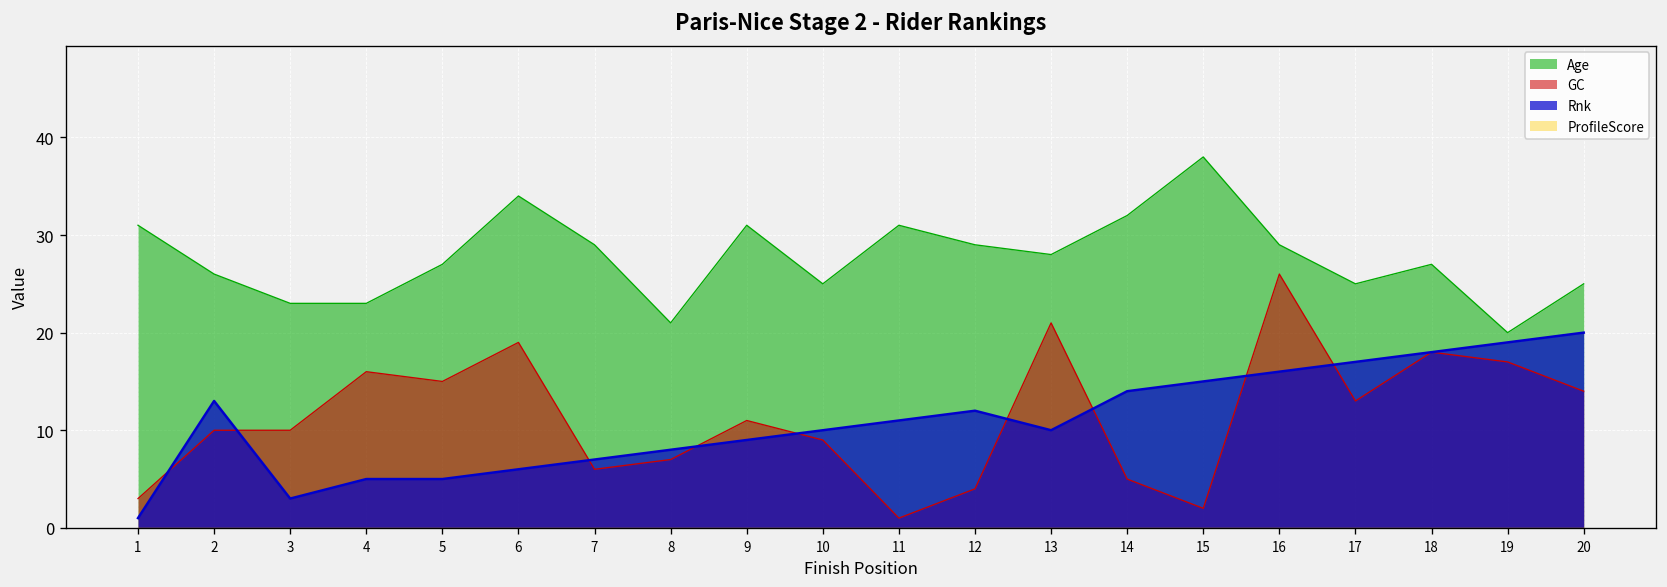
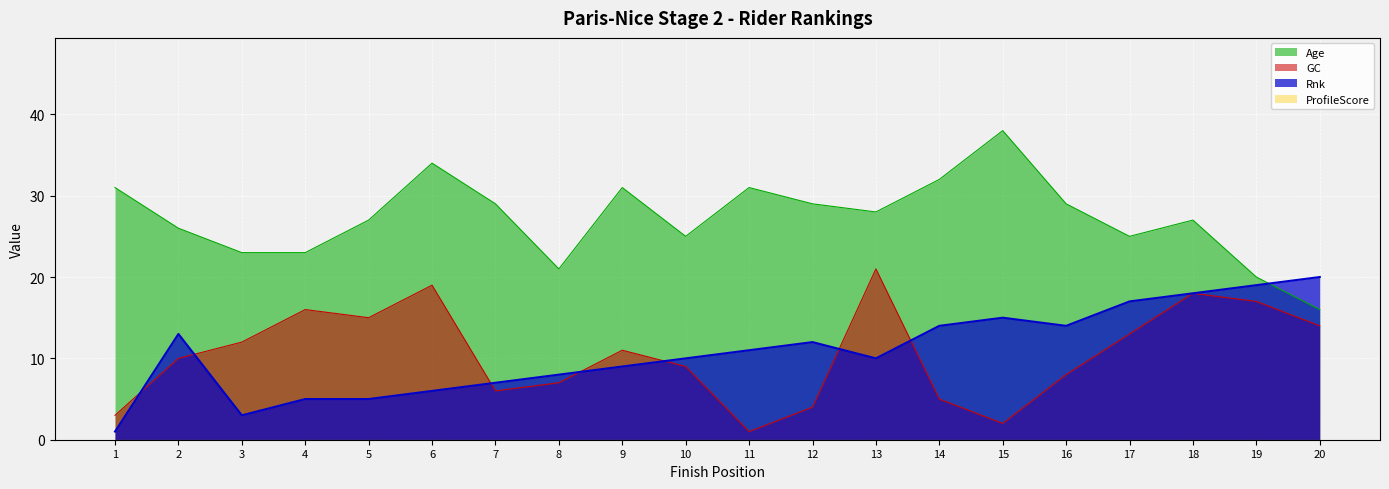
  {
    "Age": {
      "1": 31,
      "2": 26,
      "3": 23,
      "4": 23,
      "5": 27,
      "6": 34,
      "7": 29,
      "8": 21,
      "9": 31,
      "10": 25,
      "11": 31,
      "12": 29,
      "13": 28,
      "14": 32,
      "15": 38,
      "16": 29,
      "17": 25,
      "18": 27,
      "19": 20,
-     "20": 25
+     "20": 16
    },
    "GC": {
      "1": 3,
      "2": 10,
-     "3": 10,
+     "3": 12,
      "4": 16,
      "5": 15,
      "6": 19,
      "7": 6,
      "8": 7,
      "9": 11,
      "10": 9,
      "11": 1,
      "12": 4,
      "13": 21,
      "14": 5,
      "15": 2,
-     "16": 26,
+     "16": 8,
      "17": 13,
      "19": 17,
      "20": 14
    },
    "Rnk": {
      "1": 1,
      "2": 13,
      "3": 3,
      "4": 5,
      "5": 5,
      "6": 6,
      "7": 7,
      "8": 8,
      "9": 9,
      "10": 10,
      "11": 11,
      "12": 12,
      "13": 10,
      "14": 14,
      "15": 15,
-     "16": 16,
+     "16": 14,
      "17": 17,
      "19": 19,
      "20": 20
    },
    "ProfileScore": {
      "1": 0,
      "2": 0,
      "3": 0,
      "4": 0,
      "5": 0,
      "6": 0,
      "7": 0,
      "8": 0,
      "9": 0,
      "10": 0,
      "11": 0,
      "12": 0,
      "13": 0,
      "14": 0,
      "15": 0,
      "16": 0,
      "17": 0,
      "18": 0,
      "19": 0,
      "20": 0
    }
  }
